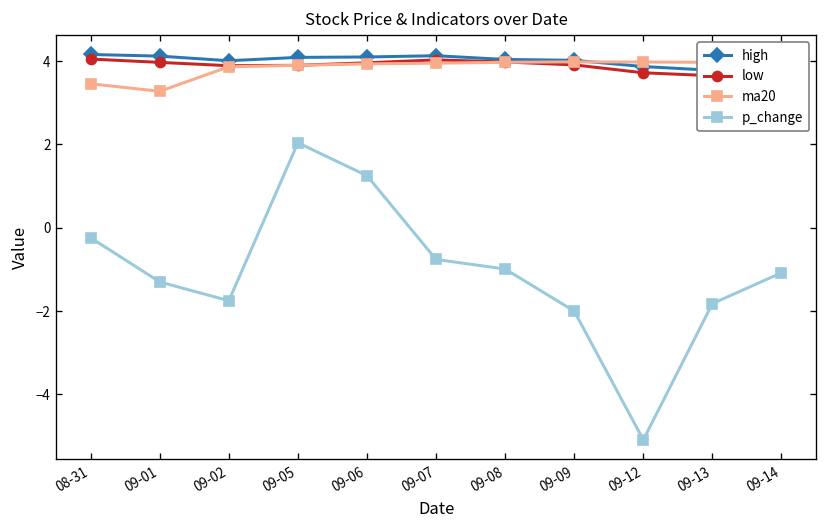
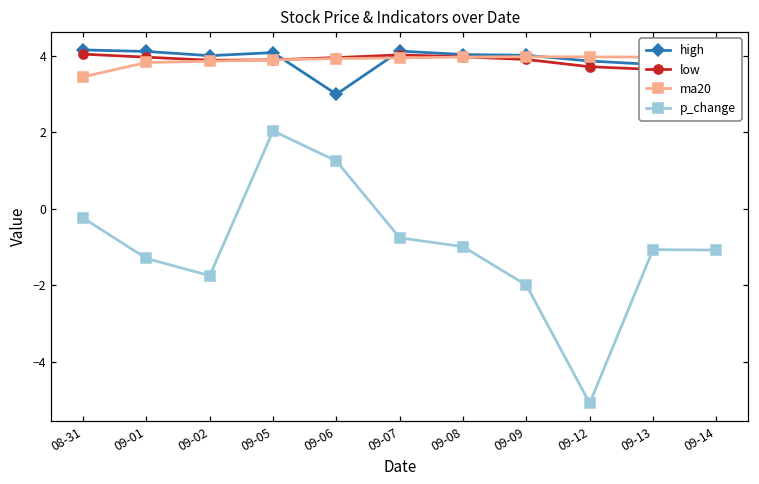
  {
    "high": {
      "08-31": 4.2,
      "09-01": 4.1,
      "09-02": 4.0,
      "09-05": 4.1,
-     "09-06": 4.1,
+     "09-06": 3.0,
      "09-07": 4.1,
      "09-12": 3.9
    },
    "low": {
      "08-31": 4.1,
      "09-01": 4.0,
      "09-07": 4.0,
      "09-09": 3.9,
      "09-12": 3.7
    },
    "ma20": {
      "08-31": 3.5,
-     "09-01": 3.3,
+     "09-01": 3.8,
      "09-07": 4.0,
      "09-12": 4.0
    },
    "p_change": {
      "08-31": -0.2,
      "09-01": -1.3,
      "09-02": -1.8,
      "09-05": 2.0,
      "09-06": 1.3,
      "09-07": -0.8,
      "09-08": -1.0,
      "09-09": -2.0,
      "09-12": -5.1,
-     "09-13": -1.8,
+     "09-13": -1.1,
      "09-14": -1.1
    }
  }
